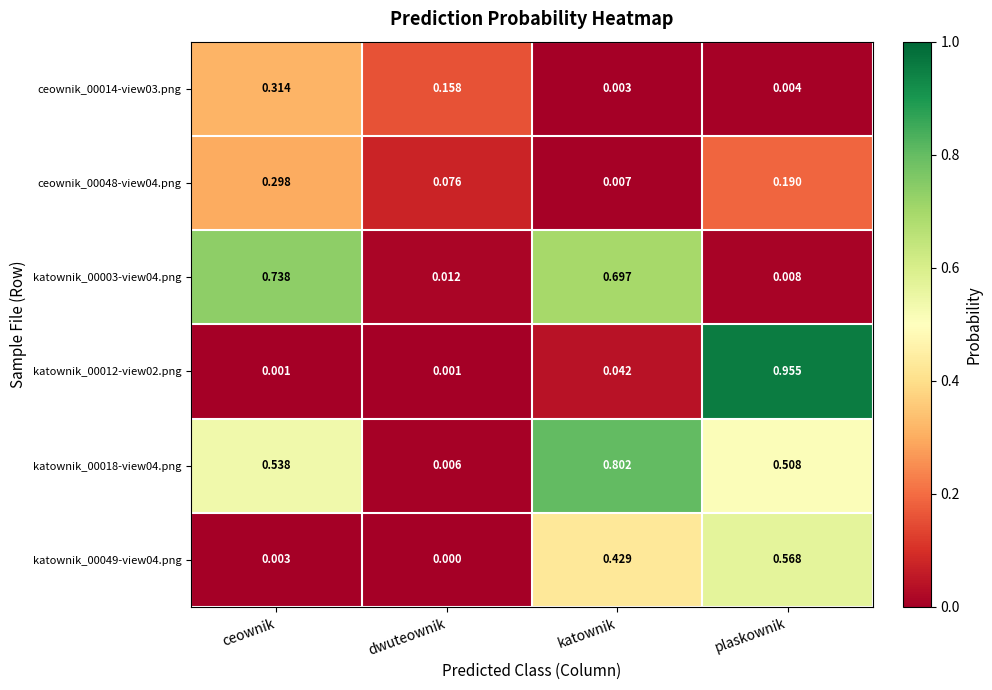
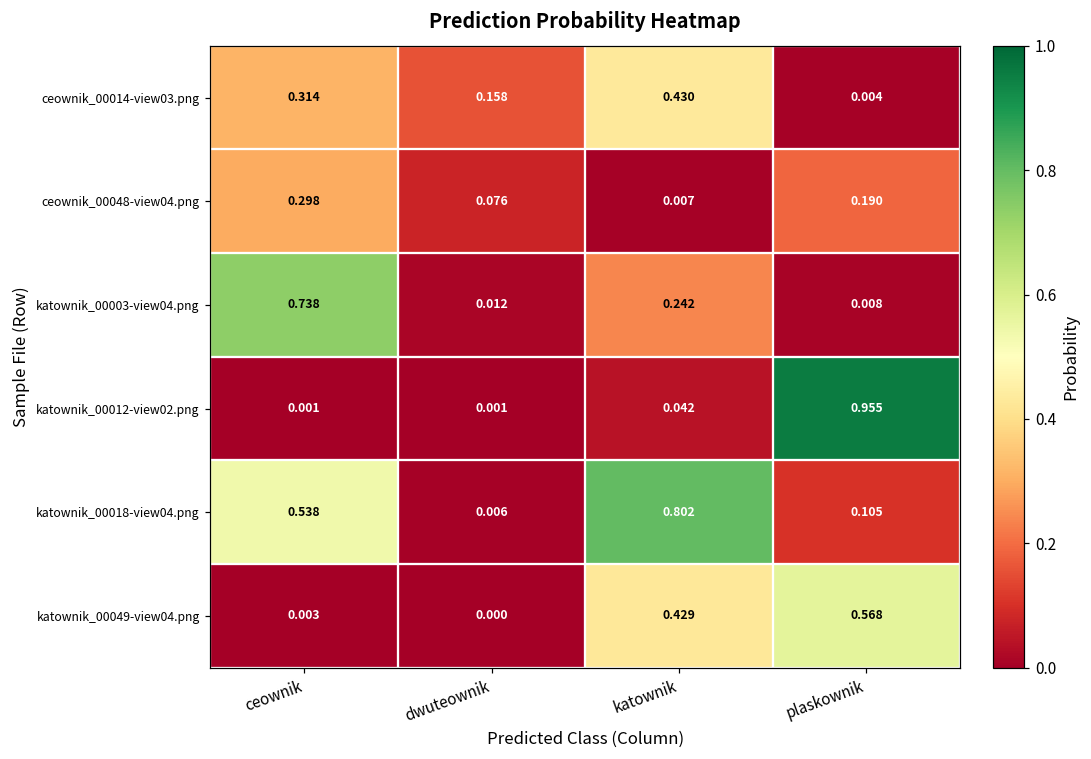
  {
    "ceownik_00014-view03.png": {
      "ceownik": 0.314,
      "dwuteownik": 0.158,
-     "katownik": 0.003,
+     "katownik": 0.430,
      "plaskownik": 0.004
    },
    "ceownik_00048-view04.png": {
      "ceownik": 0.298,
      "dwuteownik": 0.076,
      "katownik": 0.007,
      "plaskownik": 0.190
    },
    "katownik_00003-view04.png": {
      "ceownik": 0.738,
      "dwuteownik": 0.012,
-     "katownik": 0.697,
+     "katownik": 0.242,
      "plaskownik": 0.008
    },
    "katownik_00012-view02.png": {
      "ceownik": 0.001,
      "dwuteownik": 0.001,
      "katownik": 0.042,
      "plaskownik": 0.955
    },
    "katownik_00018-view04.png": {
      "ceownik": 0.538,
      "dwuteownik": 0.006,
      "katownik": 0.802,
-     "plaskownik": 0.508
+     "plaskownik": 0.105
    },
    "katownik_00049-view04.png": {
      "ceownik": 0.003,
      "dwuteownik": 0.000,
      "katownik": 0.429,
      "plaskownik": 0.568
    }
  }
